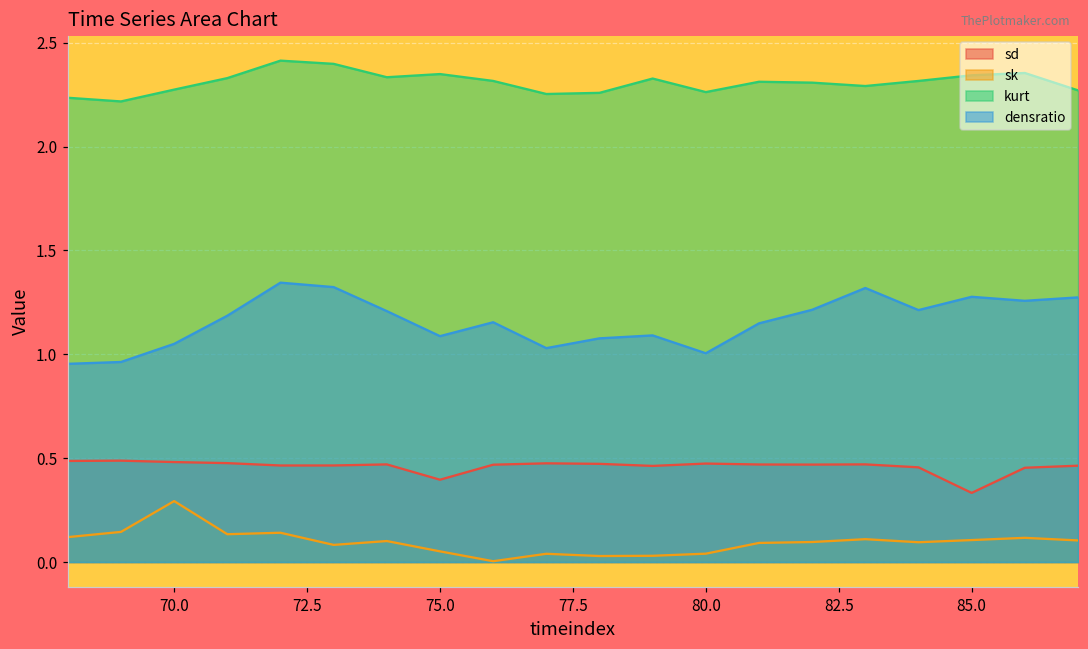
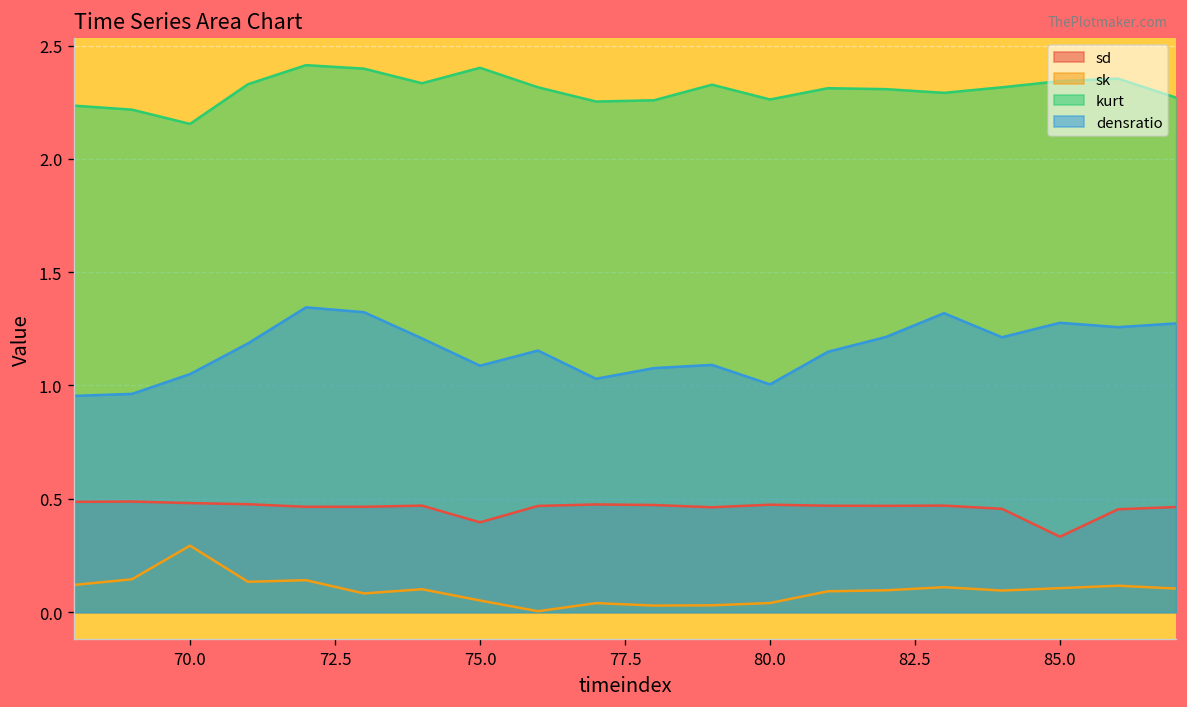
  {
    "sd": {
      "70.0": 0.48,
      "75.0": 0.40,
      "80.0": 0.47,
      "85.0": 0.33
    },
    "sk": {
      "70.0": 0.29,
      "75.0": 0.05,
      "80.0": 0.04,
      "85.0": 0.11
    },
    "kurt": {
-     "70.0": 2.27,
-     "75.0": 2.35,
+     "70.0": 2.15,
+     "75.0": 2.40,
      "80.0": 2.26
    },
    "densratio": {
      "70.0": 1.05,
      "75.0": 1.09,
      "80.0": 1.00,
      "85.0": 1.28
    }
  }
